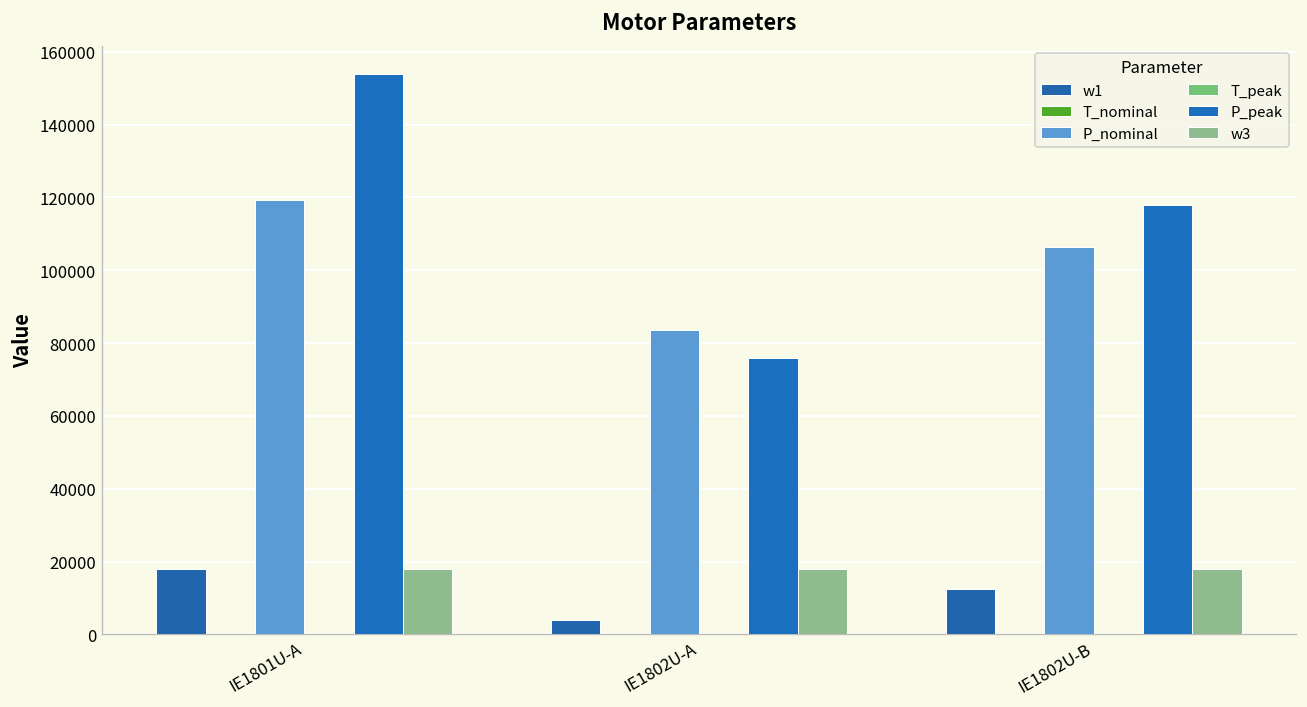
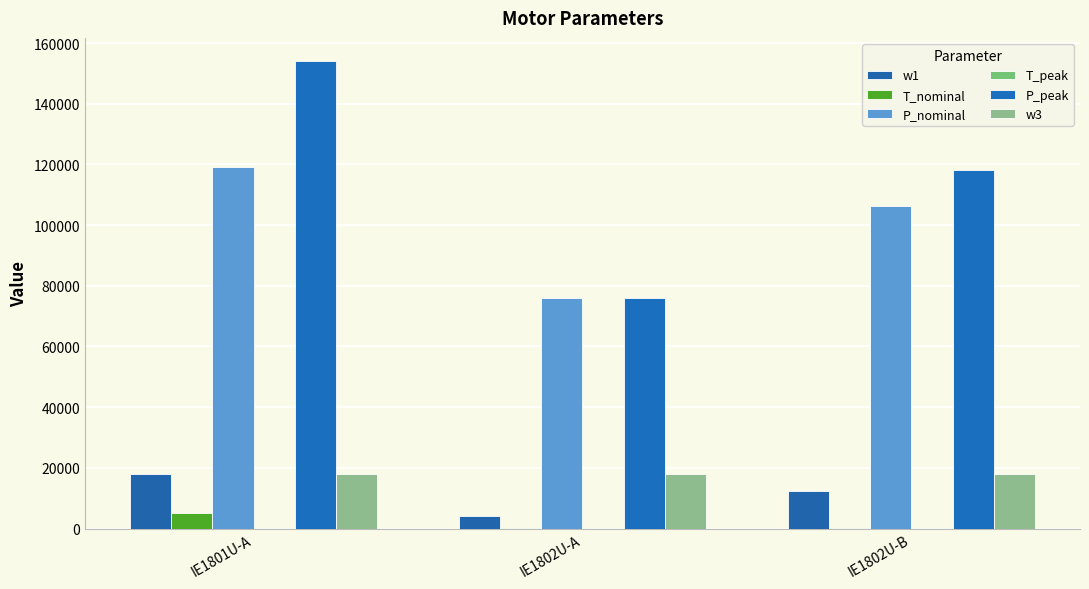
  {
    "T_nominal": {
-     "IE1801U-A": 0
+     "IE1801U-A": 5000
    },
    "P_nominal": {
      "IE1801U-A": 119000,
-     "IE1802U-A": 84000,
+     "IE1802U-A": 76000,
      "IE1802U-B": 106000
    }
  }
